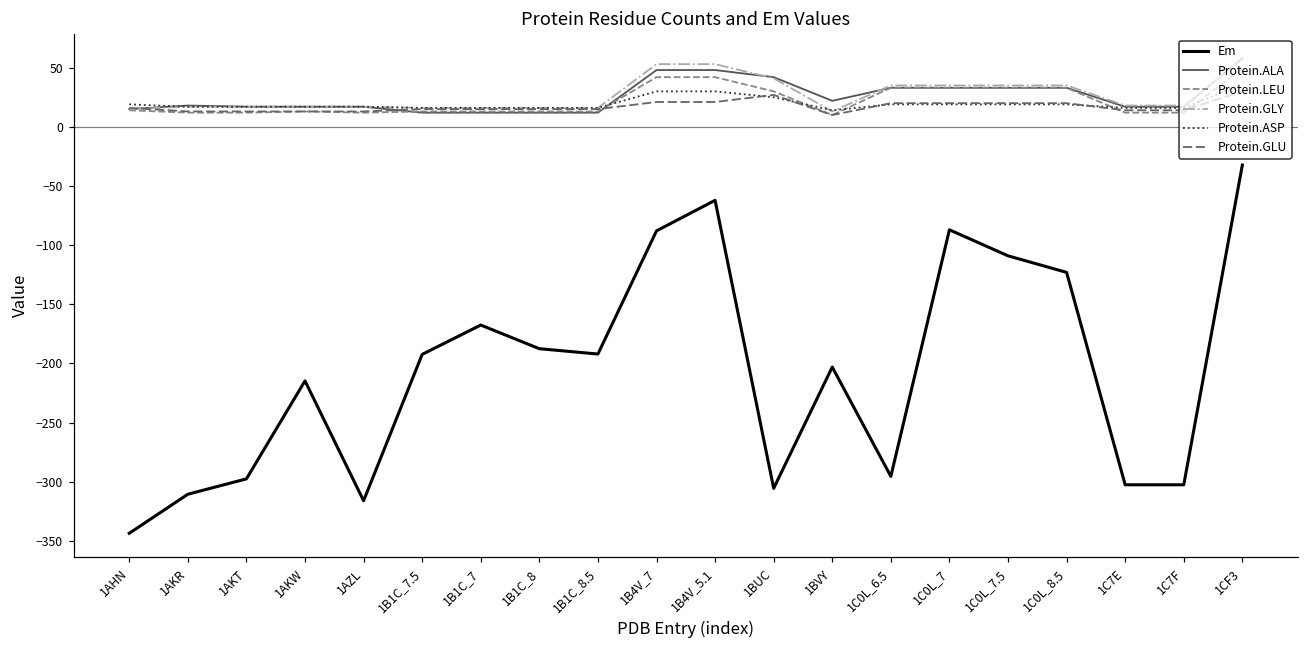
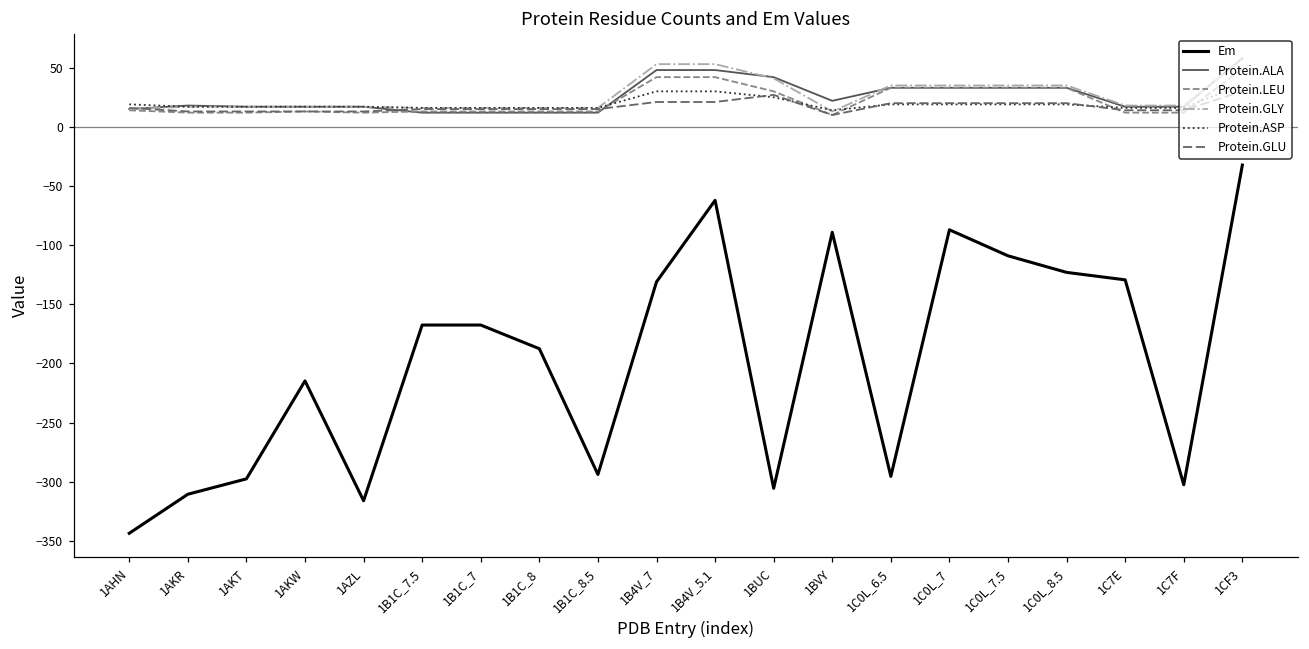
  {
    "Em": {
      "1AHN": -344,
      "1AKR": -311,
      "1AKT": -298,
      "1AKW": -215,
      "1AZL": -316,
-     "1B1C_7.5": -192,
+     "1B1C_7.5": -168,
      "1B1C_7": -168,
      "1B1C_8": -188,
-     "1B1C_8.5": -192,
-     "1B4V_7": -88,
+     "1B1C_8.5": -294,
+     "1B4V_7": -131,
      "1B4V_5.1": -62,
      "1BUC": -306,
-     "1BVY": -203,
+     "1BVY": -89,
      "1C0L_6.5": -295,
      "1C0L_7": -87,
      "1C0L_7.5": -109,
      "1C0L_8.5": -123,
-     "1C7E": -303,
+     "1C7E": -129,
      "1C7F": -303,
      "1CF3": -32
    }
  }
